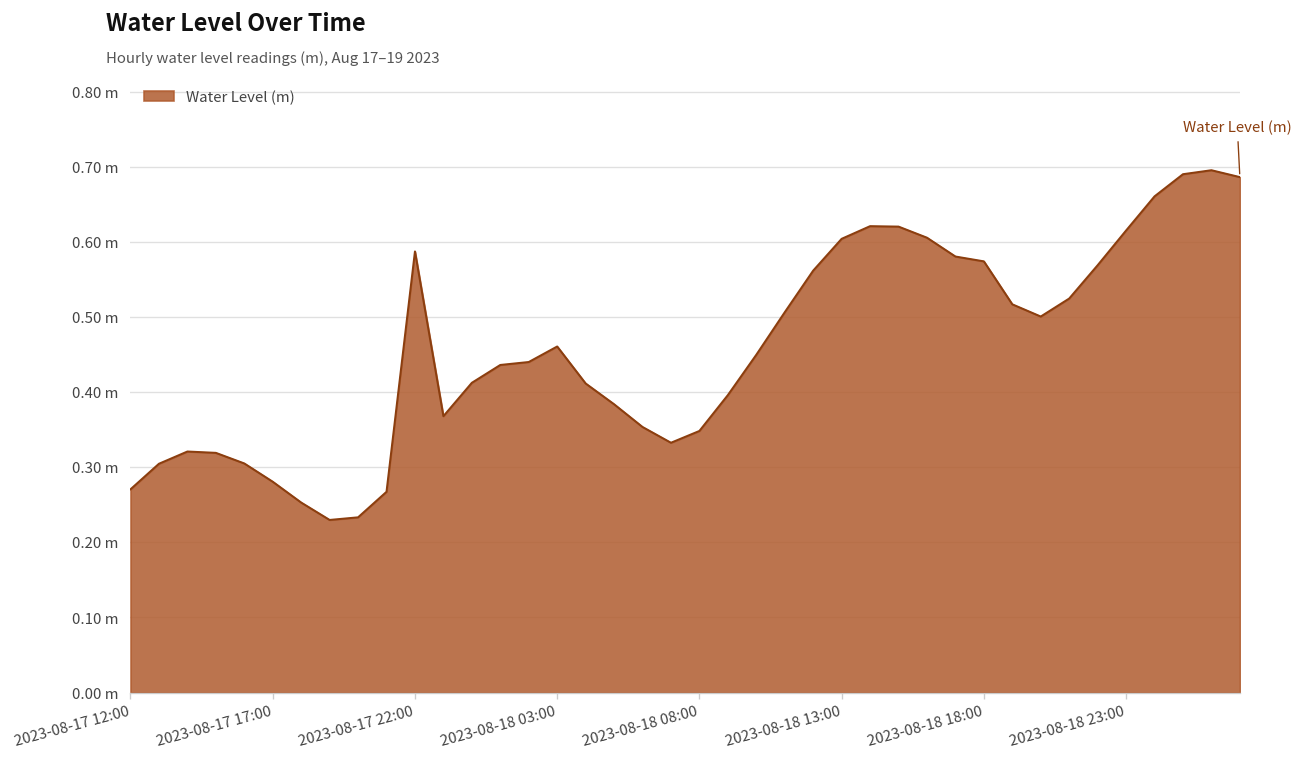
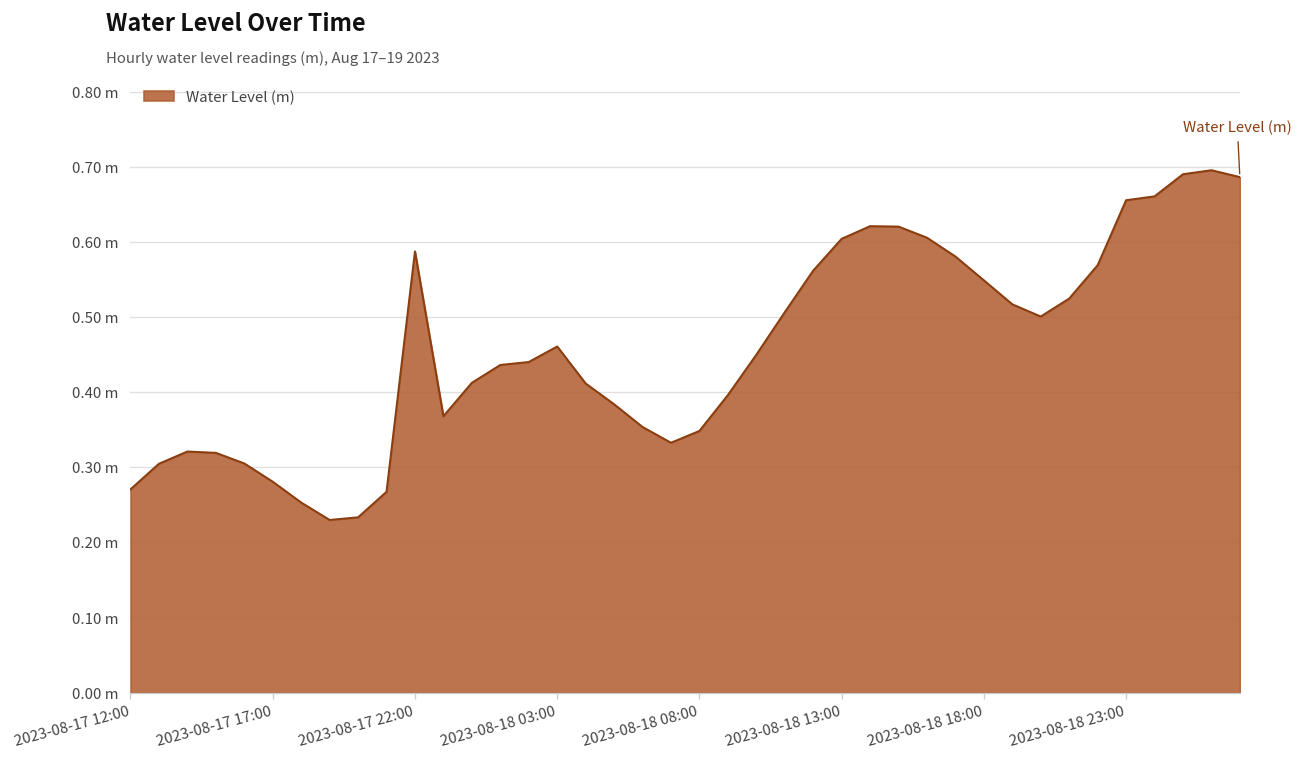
  {
    "2023-08-17 12:00": "0.27 m",
    "2023-08-17 17:00": "0.28 m",
    "2023-08-17 22:00": "0.59 m",
    "2023-08-18 03:00": "0.46 m",
    "2023-08-18 08:00": "0.35 m",
    "2023-08-18 13:00": "0.60 m",
-   "2023-08-18 18:00": "0.57 m",
-   "2023-08-18 23:00": "0.62 m"
+   "2023-08-18 18:00": "0.55 m",
+   "2023-08-18 23:00": "0.66 m"
  }
